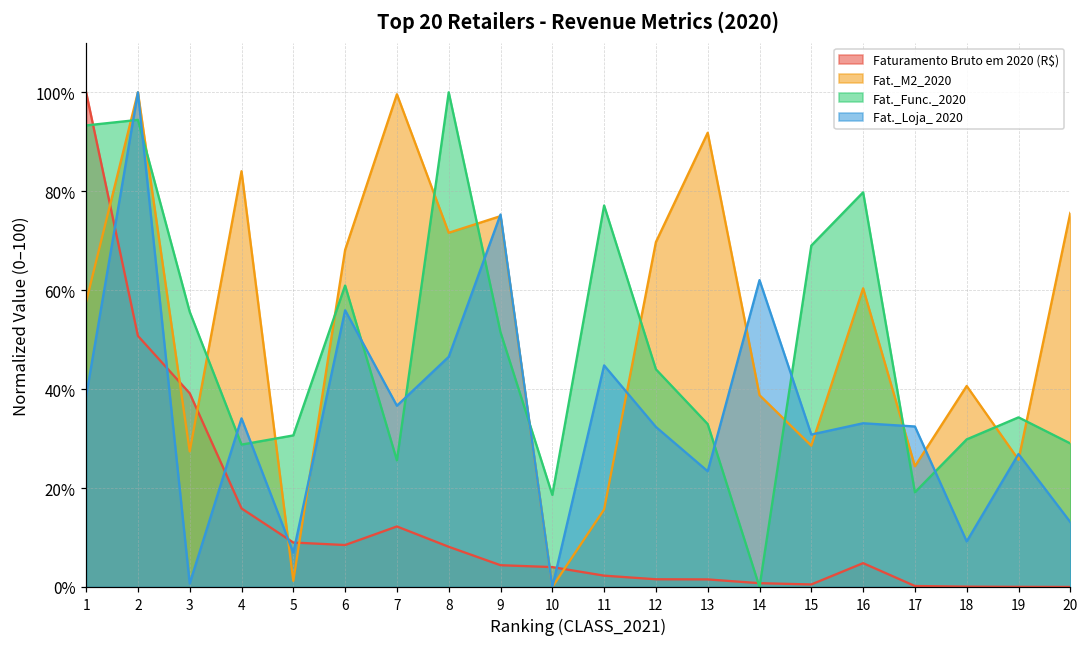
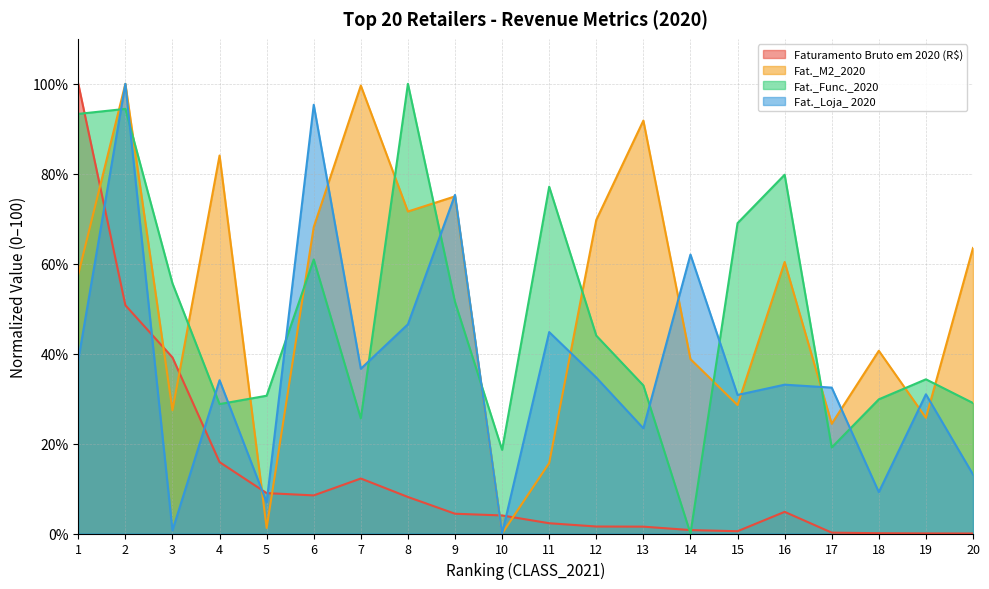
  {
    "Faturamento Bruto em 2020 (R$)": {
      "1": "100%",
      "2": "51%",
      "3": "39%",
      "4": "16%",
      "5": "9%",
      "6": "8%",
      "7": "12%",
      "8": "8%",
      "9": "4%",
      "10": "4%",
      "11": "2%",
      "12": "2%",
      "13": "2%",
      "14": "1%",
      "15": "1%",
      "16": "5%",
      "17": "0%",
      "18": "0%",
      "19": "0%",
      "20": "0%"
    },
    "Fat._M2_2020": {
      "1": "58%",
      "3": "27%",
      "4": "84%",
      "5": "1%",
      "6": "68%",
      "7": "100%",
      "8": "72%",
      "11": "16%",
      "12": "70%",
      "13": "92%",
      "14": "39%",
      "15": "29%",
      "16": "60%",
      "17": "24%",
      "18": "41%",
      "19": "26%",
-     "20": "76%"
+     "20": "63%"
    },
    "Fat._Func._2020": {
      "1": "93%",
      "2": "94%",
      "3": "56%",
      "4": "29%",
      "5": "31%",
      "6": "61%",
      "7": "26%",
      "8": "100%",
      "9": "51%",
      "10": "19%",
      "11": "77%",
      "12": "44%",
      "13": "33%",
      "14": "0%",
      "15": "69%",
      "16": "80%",
      "17": "19%",
      "18": "30%",
      "19": "34%",
      "20": "29%"
    },
    "Fat._Loja_ 2020": {
      "1": "39%",
      "3": "1%",
      "4": "34%",
      "5": "7%",
-     "6": "56%",
+     "6": "95%",
      "7": "37%",
      "8": "47%",
      "11": "45%",
-     "12": "32%",
+     "12": "35%",
      "13": "23%",
      "14": "62%",
      "15": "31%",
      "16": "33%",
      "17": "32%",
      "18": "9%",
-     "19": "27%",
+     "19": "31%",
      "20": "13%"
    }
  }
